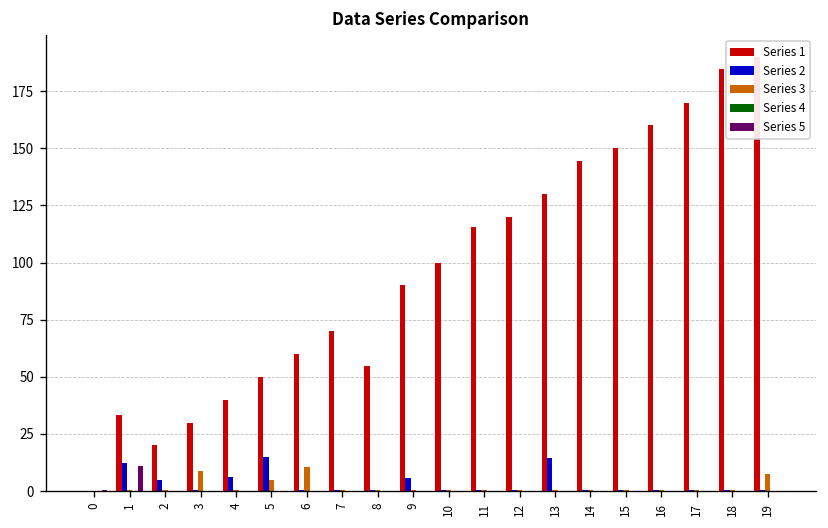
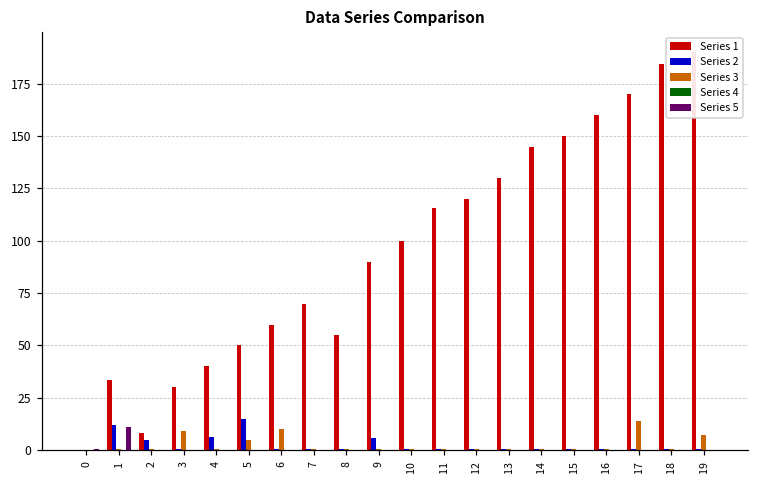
  {
    "Series 1": {
      "0": 0,
      "1": 34,
-     "2": 20,
+     "2": 8,
      "3": 30,
      "4": 40,
      "5": 50,
      "6": 60,
      "7": 70,
      "8": 55,
      "9": 90,
      "10": 100,
      "11": 116,
      "12": 120,
      "13": 130,
      "14": 145,
      "15": 150,
      "16": 160,
      "17": 170,
      "18": 185
    },
    "Series 2": {
      "1": 12,
      "2": 5,
      "4": 6,
      "5": 15,
      "9": 6,
-     "13": 15
+     "13": 1
    },
    "Series 3": {
      "3": 9,
      "5": 5,
      "6": 10,
-     "17": 0,
+     "17": 14,
      "19": 7
    },
    "Series 4": {
      "1": 0,
      "2": 0,
      "3": 0,
      "4": 0,
      "5": 0,
      "6": 0,
      "7": 0,
      "8": 0,
      "9": 0,
      "10": 0,
      "11": 0,
      "12": 0,
      "13": 0,
      "14": 0,
      "15": 0,
      "16": 0,
      "17": 0,
      "18": 0,
      "19": 0
    },
    "Series 5": {
      "1": 11,
      "4": 0,
      "5": 0,
      "6": 0,
      "7": 0,
      "8": 0,
      "9": 0,
      "10": 0,
      "11": 0,
      "12": 0,
      "13": 0,
      "14": 0,
      "15": 0,
      "16": 0,
      "17": 0,
      "18": 0,
      "19": 0
    }
  }
